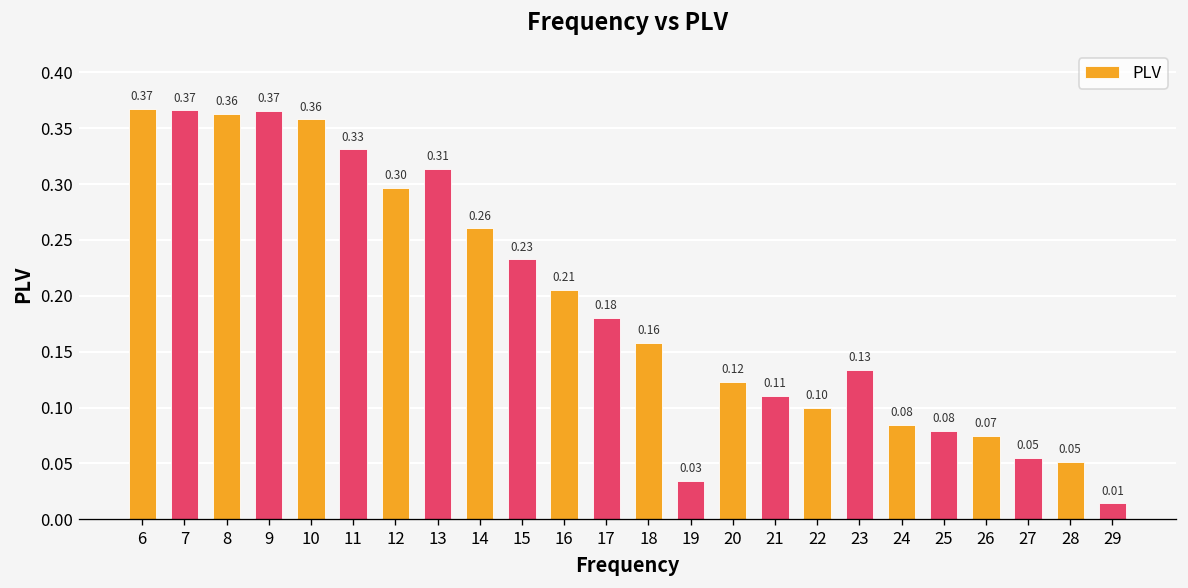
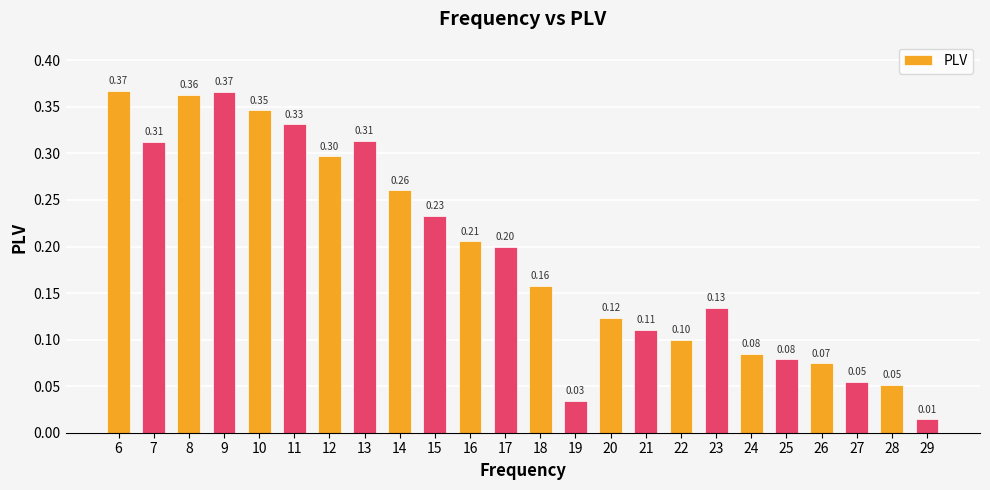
  {
    "6": 0.37,
-   "7": 0.37,
+   "7": 0.31,
    "8": 0.36,
    "9": 0.37,
-   "10": 0.36,
+   "10": 0.35,
    "11": 0.33,
    "12": 0.30,
    "13": 0.31,
    "14": 0.26,
    "15": 0.23,
    "16": 0.21,
-   "17": 0.18,
+   "17": 0.20,
    "18": 0.16,
    "19": 0.03,
    "20": 0.12,
    "21": 0.11,
    "22": 0.10,
    "23": 0.13,
    "24": 0.08,
    "25": 0.08,
    "26": 0.07,
    "27": 0.05,
    "28": 0.05,
    "29": 0.01
  }
